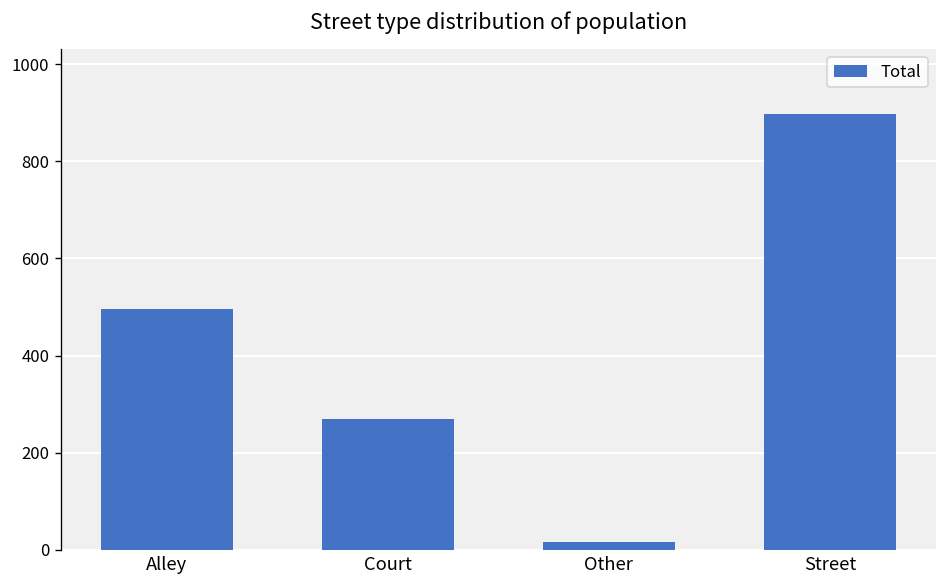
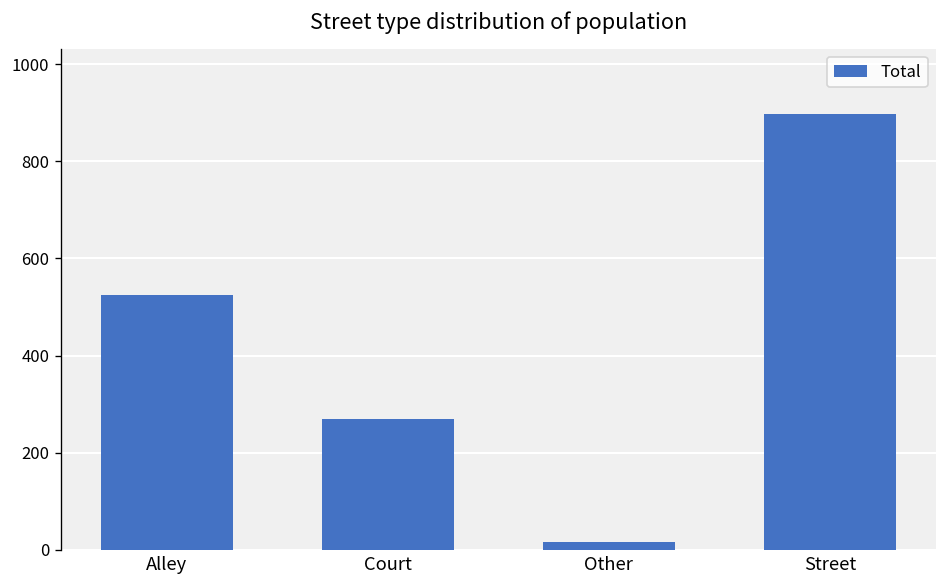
  {
-   "Alley": 500,
+   "Alley": 520,
    "Court": 270,
    "Other": 20,
    "Street": 900
  }
